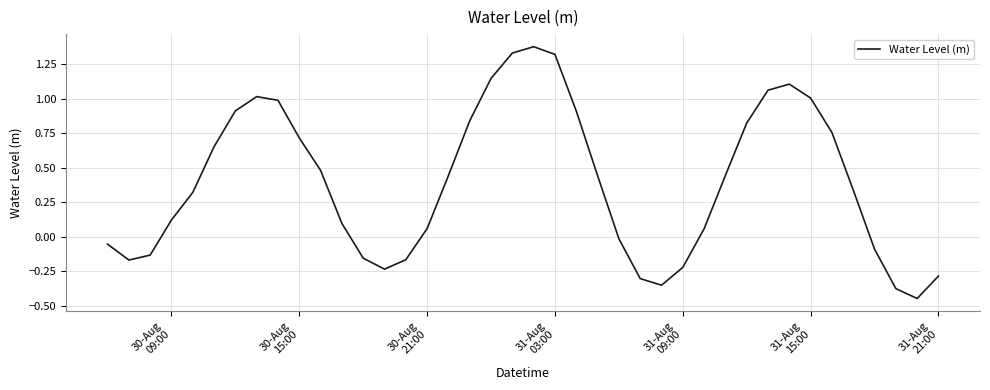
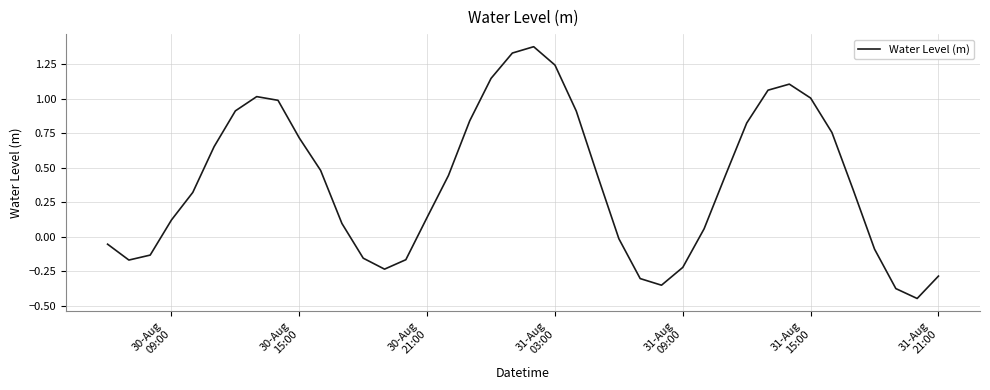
  {
    "30-Aug 09:00": 0.12,
    "30-Aug 15:00": 0.72,
-   "30-Aug 21:00": 0.06,
-   "31-Aug 03:00": 1.32,
+   "30-Aug 21:00": 0.14,
+   "31-Aug 03:00": 1.24,
    "31-Aug 09:00": -0.22,
    "31-Aug 15:00": 1.00,
    "31-Aug 21:00": -0.28
  }
